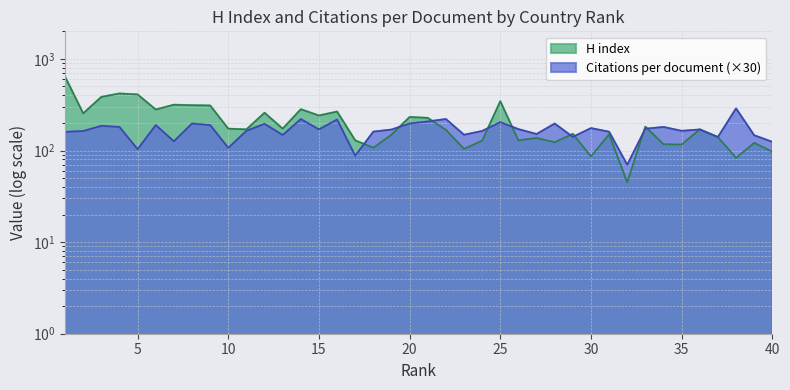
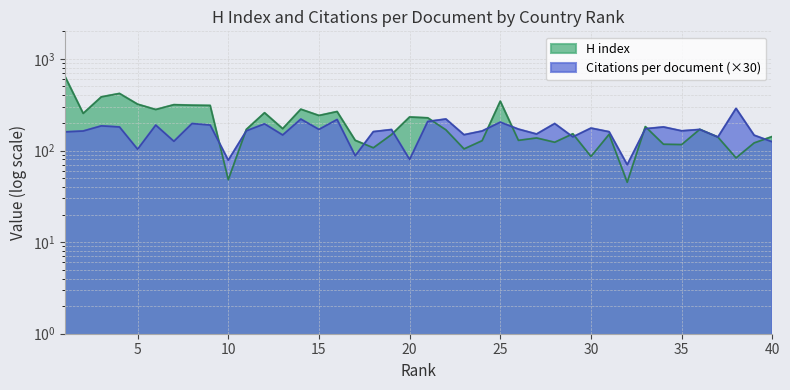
  {
    "H index": {
-     "5": 400,
-     "10": 170,
+     "5": 320,
+     "10": 50,
      "15": 240,
      "20": 230,
      "25": 350,
      "30": 90,
      "35": 120,
-     "40": 100
+     "40": 140
    },
    "Citations per document (×30)": {
      "5": 100,
-     "10": 110,
+     "10": 80,
      "15": 170,
-     "20": 200,
+     "20": 80,
      "25": 200,
      "30": 180,
      "35": 160,
      "40": 120
    }
  }
